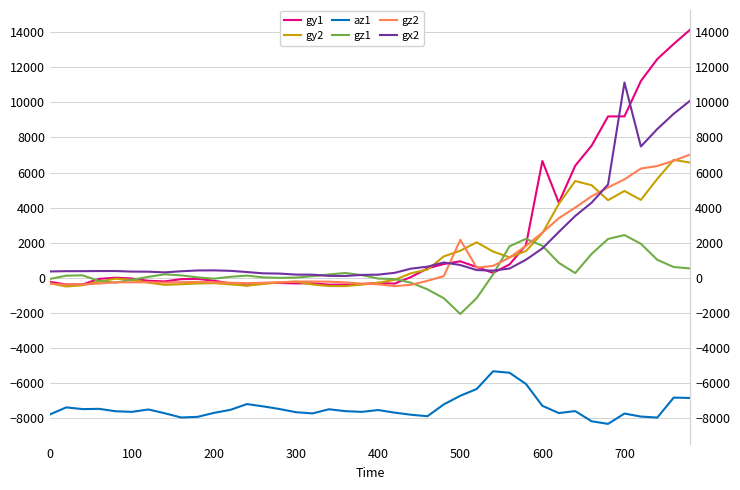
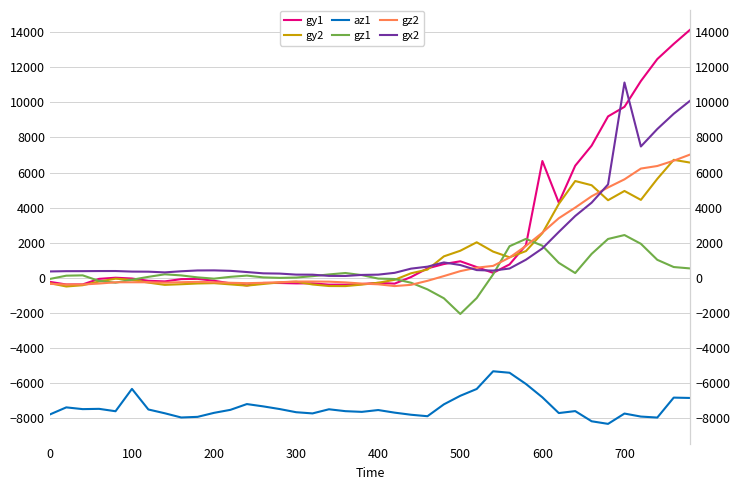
  {
    "gy1": {
      "500": 900,
      "600": 6700,
-     "700": 9200
+     "700": 9700
    },
    "gy2": {
      "500": 1500,
      "700": 5000
    },
    "az1": {
      "0": -7800,
-     "100": -7600,
+     "100": -6300,
      "200": -7700,
      "300": -7600,
      "400": -7500,
      "500": -6700,
-     "600": -7300,
+     "600": -6800,
      "700": -7700
    },
    "gz1": {
      "0": -100,
      "300": 0,
      "400": 0,
      "500": -2100,
      "600": 1800,
      "700": 2400
    },
    "gz2": {
-     "500": 2200,
+     "500": 400,
      "700": 5600
    },
    "gx2": {
      "0": 400,
      "100": 400,
      "200": 400,
      "300": 200,
      "400": 200,
      "500": 700,
      "600": 1700,
      "700": 11100
    }
  }
